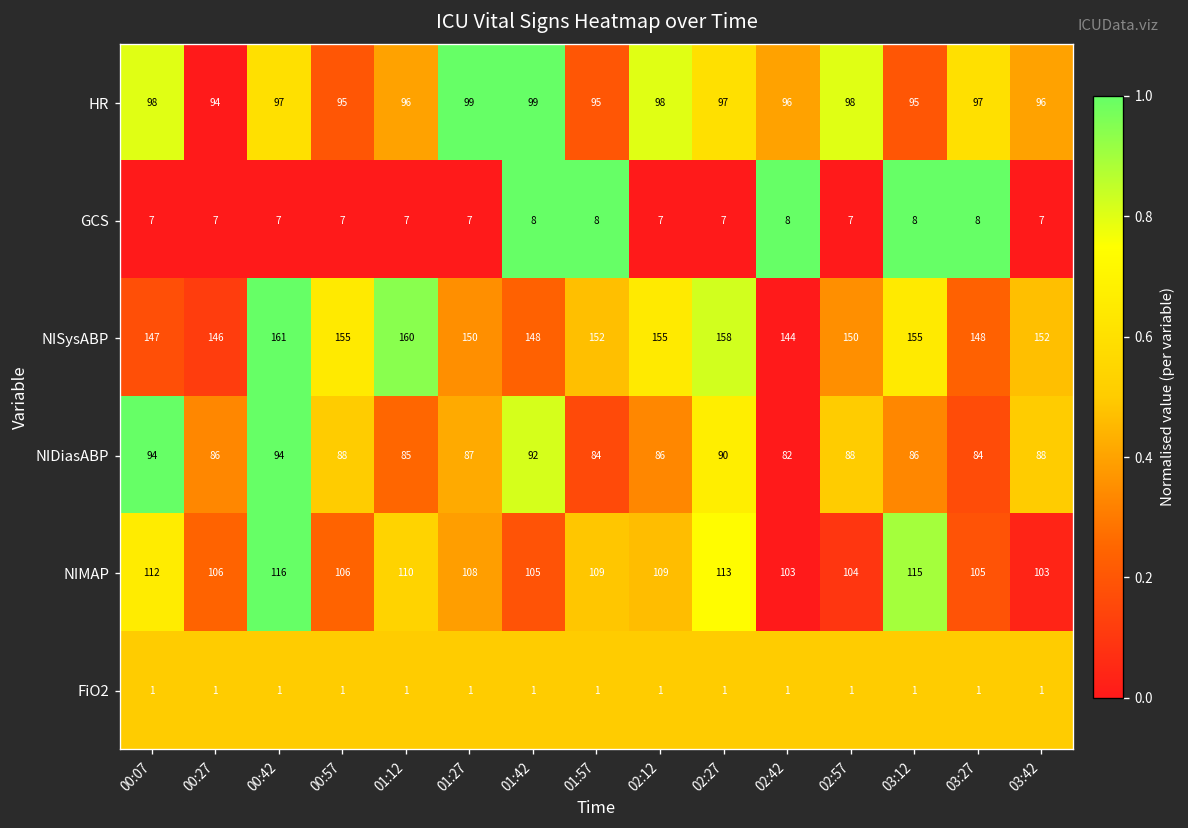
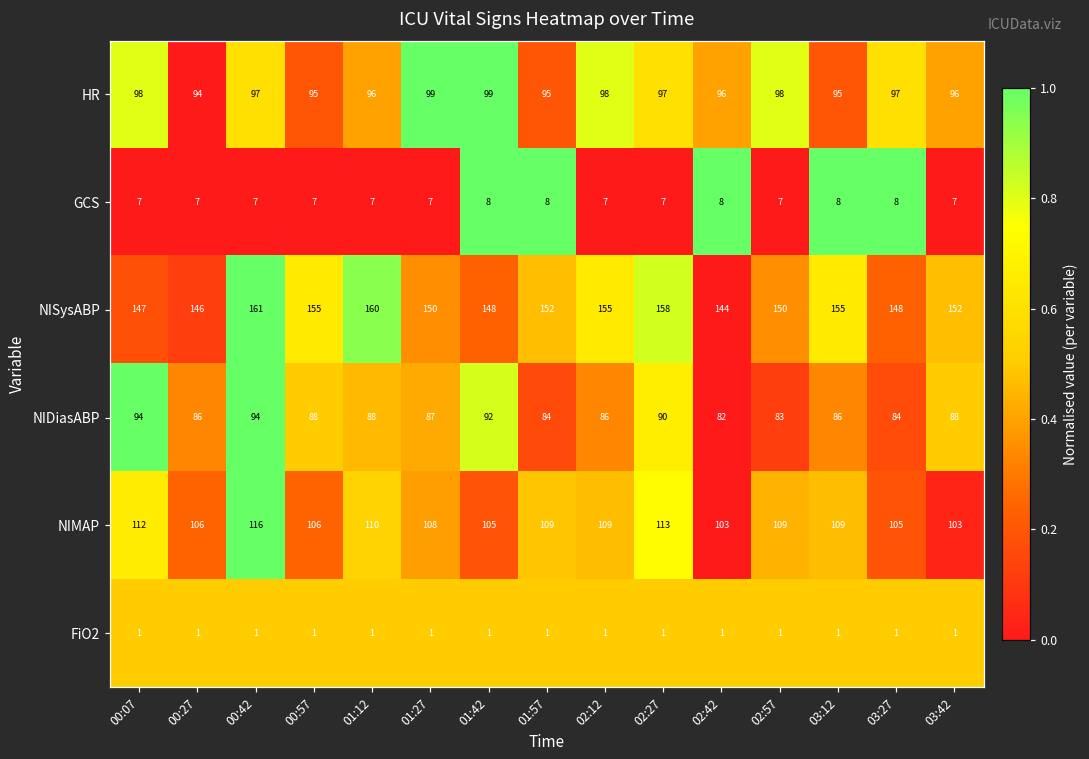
  {
    "HR": {
      "00:07": 98,
      "00:27": 94,
      "00:42": 97,
      "00:57": 95,
      "01:12": 96,
      "01:27": 99,
      "01:42": 99,
      "01:57": 95,
      "02:12": 98,
      "02:27": 97,
      "02:42": 96,
      "02:57": 98,
      "03:12": 95,
      "03:27": 97,
      "03:42": 96
    },
    "GCS": {
      "00:07": 7,
      "00:27": 7,
      "00:42": 7,
      "00:57": 7,
      "01:12": 7,
      "01:27": 7,
      "01:42": 8,
      "01:57": 8,
      "02:12": 7,
      "02:27": 7,
      "02:42": 8,
      "02:57": 7,
      "03:12": 8,
      "03:27": 8,
      "03:42": 7
    },
    "NISysABP": {
      "00:07": 147,
      "00:27": 146,
      "00:42": 161,
      "00:57": 155,
      "01:12": 160,
      "01:27": 150,
      "01:42": 148,
      "01:57": 152,
      "02:12": 155,
      "02:27": 158,
      "02:42": 144,
      "02:57": 150,
      "03:12": 155,
      "03:27": 148,
      "03:42": 152
    },
    "NIDiasABP": {
      "00:07": 94,
      "00:27": 86,
      "00:42": 94,
      "00:57": 88,
-     "01:12": 85,
+     "01:12": 88,
      "01:27": 87,
      "01:42": 92,
      "01:57": 84,
      "02:12": 86,
      "02:27": 90,
      "02:42": 82,
-     "02:57": 88,
+     "02:57": 83,
      "03:12": 86,
      "03:27": 84,
      "03:42": 88
    },
    "NIMAP": {
      "00:07": 112,
      "00:27": 106,
      "00:42": 116,
      "00:57": 106,
      "01:12": 110,
      "01:27": 108,
      "01:42": 105,
      "01:57": 109,
      "02:12": 109,
      "02:27": 113,
      "02:42": 103,
-     "02:57": 104,
-     "03:12": 115,
+     "02:57": 109,
+     "03:12": 109,
      "03:27": 105,
      "03:42": 103
    },
    "FiO2": {
      "00:07": 1,
      "00:27": 1,
      "00:42": 1,
      "00:57": 1,
      "01:12": 1,
      "01:27": 1,
      "01:42": 1,
      "01:57": 1,
      "02:12": 1,
      "02:27": 1,
      "02:42": 1,
      "02:57": 1,
      "03:12": 1,
      "03:27": 1,
      "03:42": 1
    }
  }
